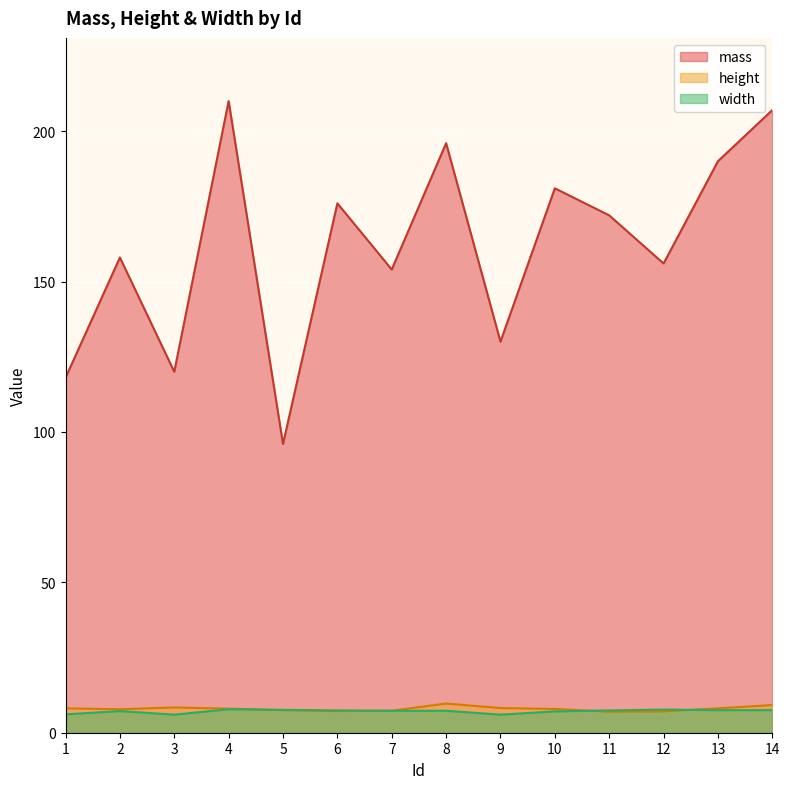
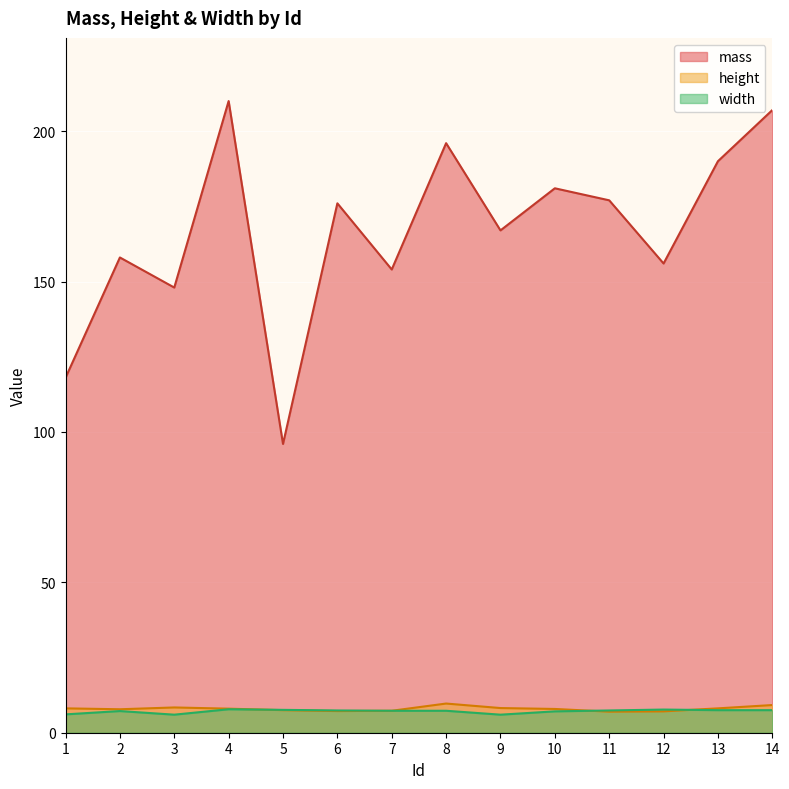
  {
    "mass": {
      "1": 118,
      "2": 158,
-     "3": 120,
+     "3": 148,
      "4": 210,
      "5": 96,
      "6": 176,
      "7": 154,
      "8": 196,
-     "9": 130,
+     "9": 167,
      "10": 181,
-     "11": 172,
+     "11": 177,
      "12": 156,
      "13": 190,
      "14": 207
    },
    "height": {
      "1": 8,
      "3": 8,
      "8": 10,
      "9": 8,
      "14": 9
    },
    "width": {
      "1": 6,
      "3": 6,
      "8": 7,
      "9": 6,
      "14": 8
    }
  }
